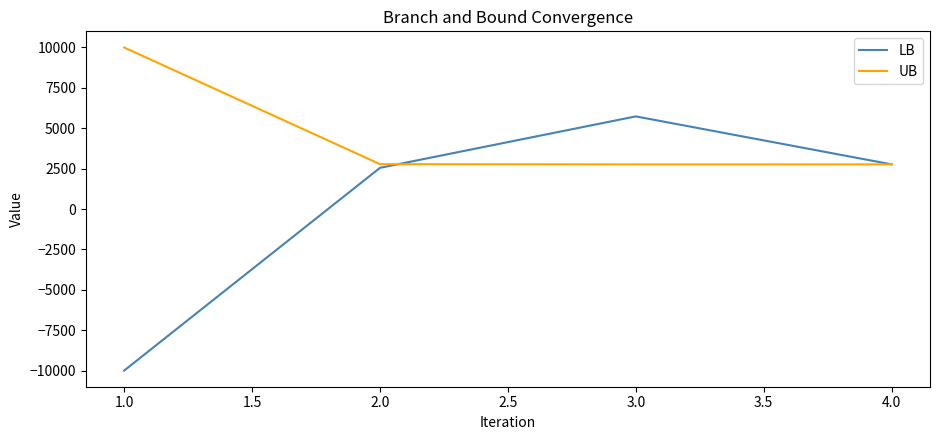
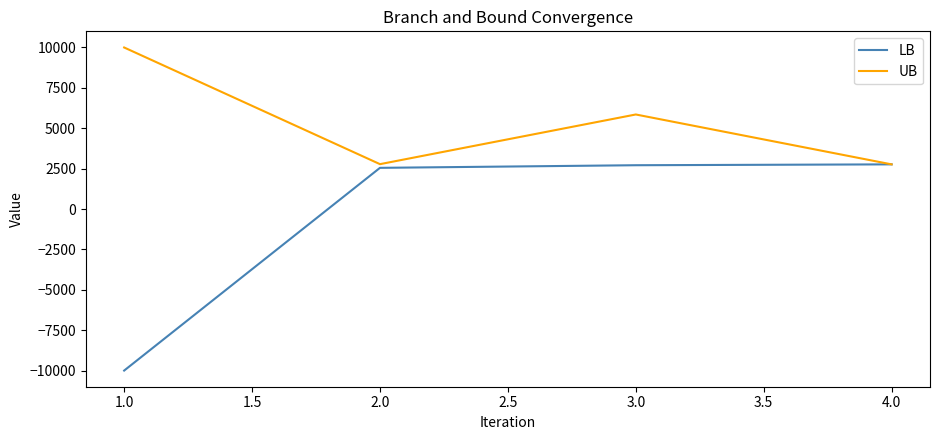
  {
    "LB": {
      "1.0": -10000,
      "2.0": 2500,
-     "3.0": 5700
+     "3.0": 2700
    },
    "UB": {
      "1.0": 10000,
      "2.0": 2800,
-     "3.0": 2800
+     "3.0": 5900
    }
  }
